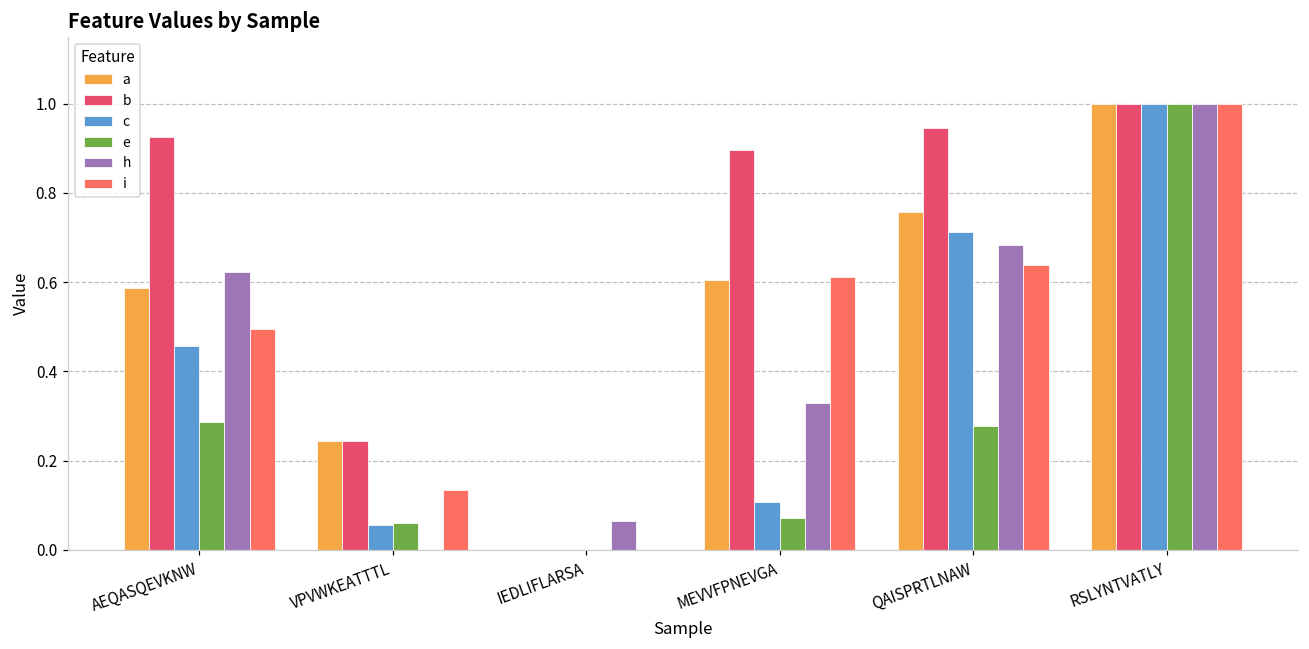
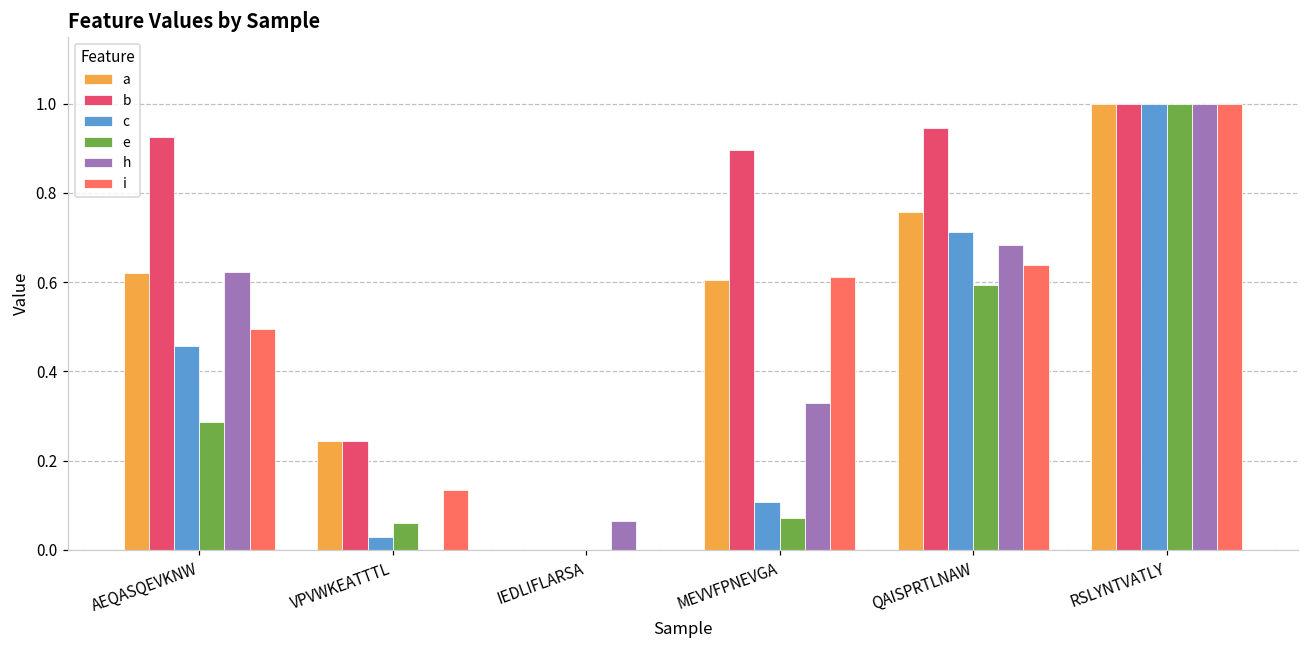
  {
    "a": {
-     "AEQASQEVKNW": 0.59,
+     "AEQASQEVKNW": 0.62,
      "VPVWKEATTTL": 0.24,
      "IEDLIFLARSA": 0.00,
      "MEVVFPNEVGA": 0.61,
      "QAISPRTLNAW": 0.76,
      "RSLYNTVATLY": 1.00
    },
    "c": {
      "AEQASQEVKNW": 0.46,
-     "VPVWKEATTTL": 0.06,
+     "VPVWKEATTTL": 0.03,
      "IEDLIFLARSA": 0.00,
      "MEVVFPNEVGA": 0.11,
      "QAISPRTLNAW": 0.71,
      "RSLYNTVATLY": 1.00
    },
    "e": {
      "AEQASQEVKNW": 0.29,
      "VPVWKEATTTL": 0.06,
      "IEDLIFLARSA": 0.00,
      "MEVVFPNEVGA": 0.07,
-     "QAISPRTLNAW": 0.28,
+     "QAISPRTLNAW": 0.59,
      "RSLYNTVATLY": 1.00
    },
    "h": {
      "AEQASQEVKNW": 0.62,
      "VPVWKEATTTL": 0.00,
      "IEDLIFLARSA": 0.07,
      "MEVVFPNEVGA": 0.33,
      "QAISPRTLNAW": 0.68,
      "RSLYNTVATLY": 1.00
    }
  }
